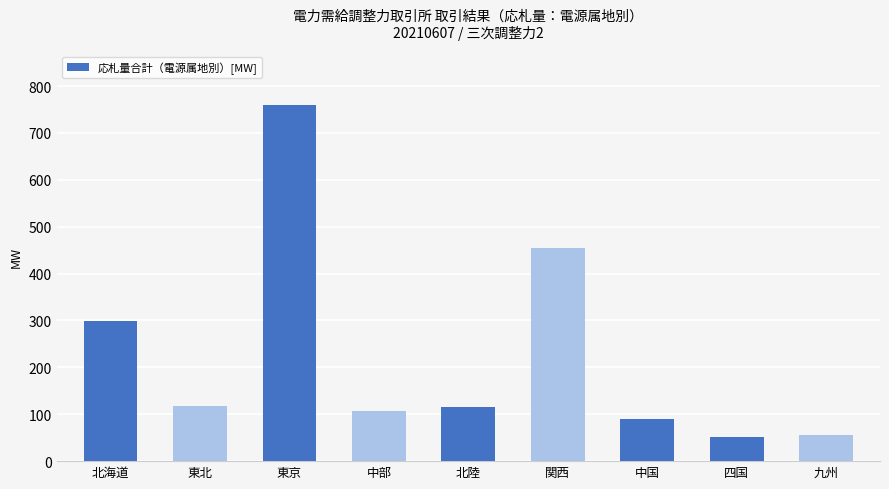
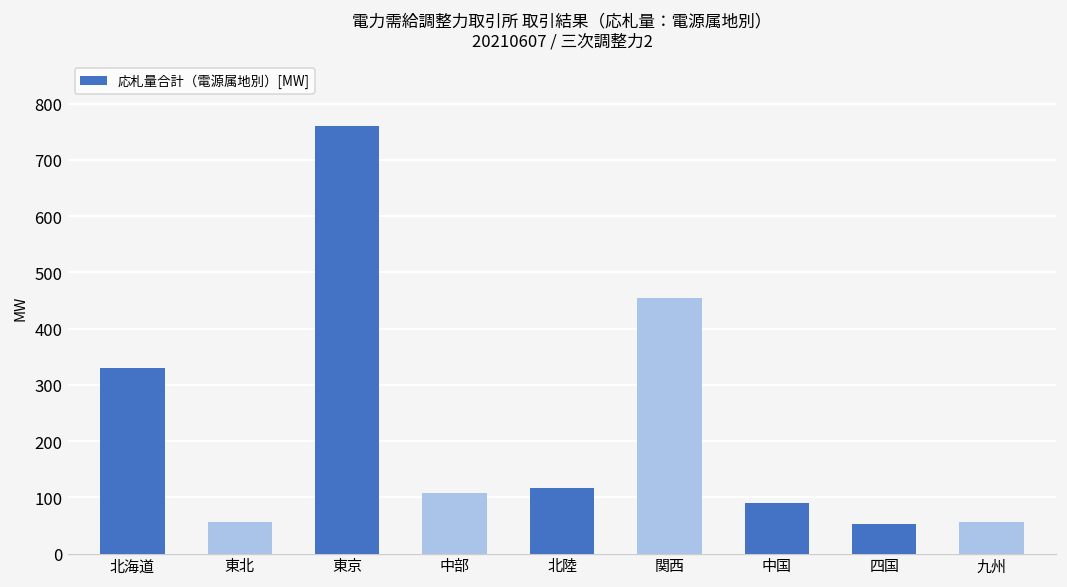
  {
-   "北海道": 300,
-   "東北": 120,
+   "北海道": 330,
+   "東北": 60,
    "東京": 760,
    "中部": 110,
    "北陸": 120,
    "関西": 450,
    "中国": 90,
    "四国": 50,
    "九州": 60
  }
